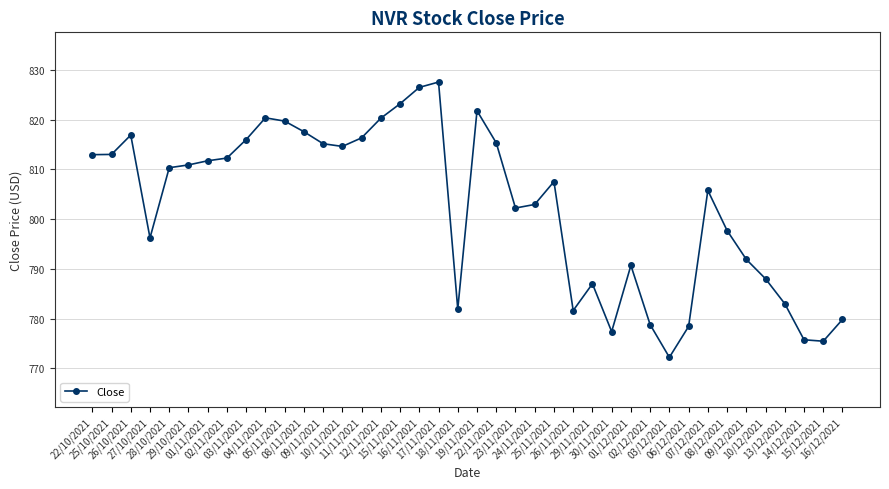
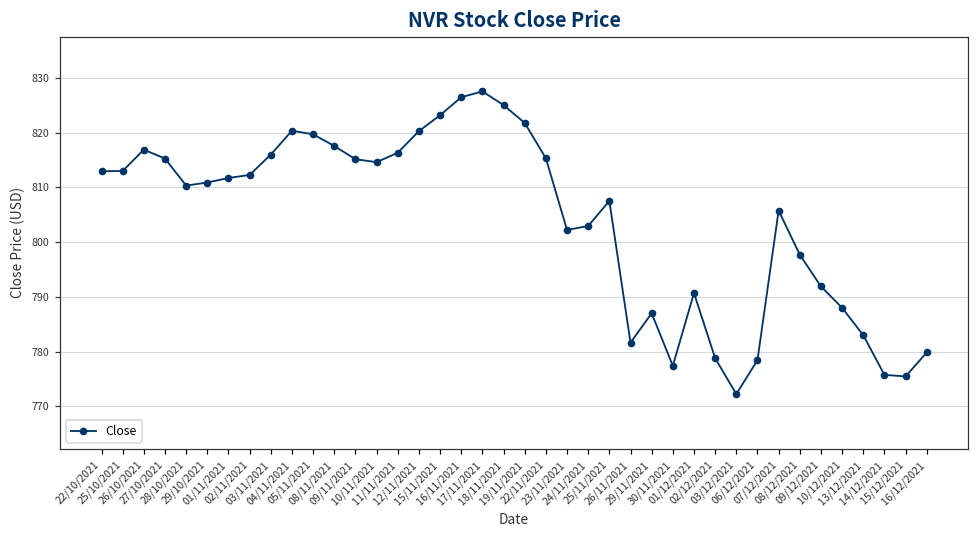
  {
    "22/10/2021": 813,
    "25/10/2021": 813,
    "26/10/2021": 817,
-   "27/10/2021": 796,
+   "27/10/2021": 815,
    "28/10/2021": 810,
    "29/10/2021": 811,
    "01/11/2021": 812,
    "02/11/2021": 812,
    "03/11/2021": 816,
    "04/11/2021": 820,
    "05/11/2021": 820,
    "08/11/2021": 818,
    "09/11/2021": 815,
    "10/11/2021": 815,
    "11/11/2021": 816,
    "12/11/2021": 820,
    "15/11/2021": 823,
    "16/11/2021": 827,
    "17/11/2021": 828,
-   "18/11/2021": 782,
+   "18/11/2021": 825,
    "19/11/2021": 822,
    "22/11/2021": 815,
    "23/11/2021": 802,
    "24/11/2021": 803,
    "25/11/2021": 808,
    "26/11/2021": 782,
    "29/11/2021": 787,
    "30/11/2021": 777,
    "01/12/2021": 791,
    "02/12/2021": 779,
    "03/12/2021": 772,
    "06/12/2021": 778,
    "07/12/2021": 806,
    "08/12/2021": 798,
    "09/12/2021": 792,
    "10/12/2021": 788,
    "13/12/2021": 783,
    "14/12/2021": 776,
    "15/12/2021": 775,
    "16/12/2021": 780
  }
